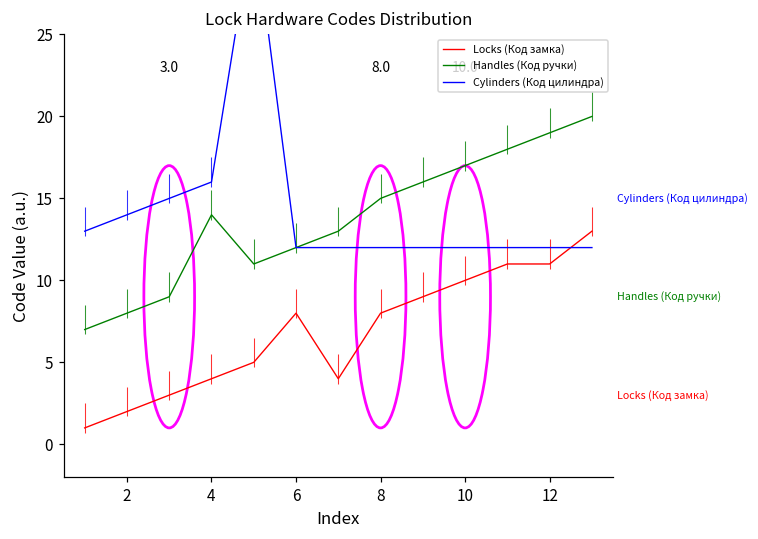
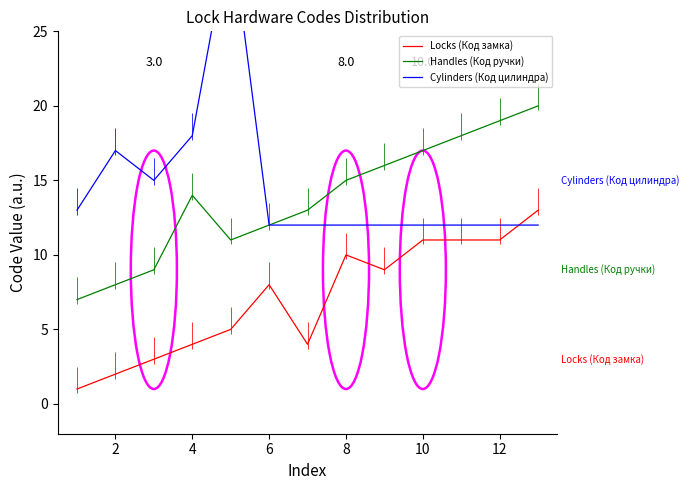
  {
    "Locks (Код замка)": {
      "2": 2,
      "4": 4,
      "6": 8,
-     "8": 8,
-     "10": 10,
+     "8": 10,
+     "10": 11,
      "12": 11
    },
    "Handles (Код ручки)": {
      "2": 8.0,
      "4": 14.0,
      "8": 15.0,
      "10": 17.0,
      "12": 19.0
    },
    "Cylinders (Код цилиндра)": {
-     "2": 14.0,
-     "4": 16.0,
+     "2": 17.0,
+     "4": 18.0,
      "8": 12.0,
      "10": 12.0,
      "12": 12.0
    }
  }
